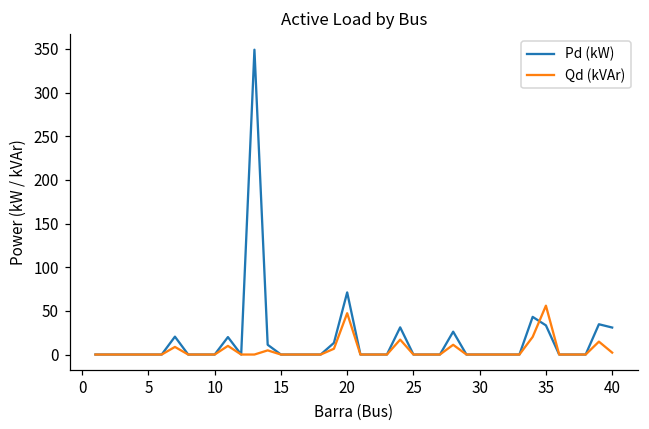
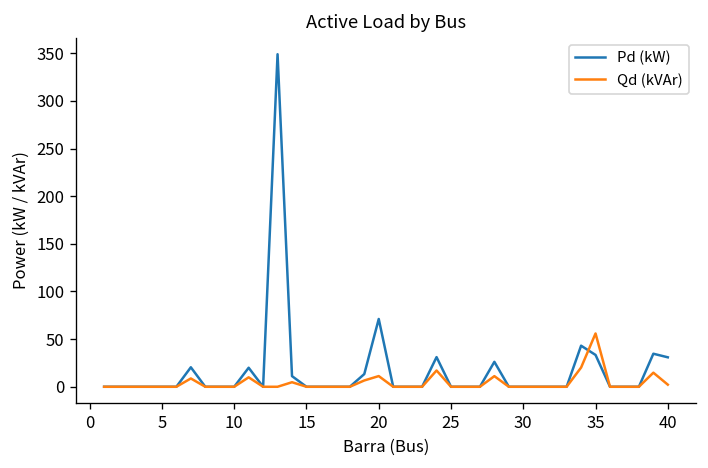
  {
    "Pd (kW)": {
      "20": 70,
      "35": 30,
      "40": 30
    },
    "Qd (kVAr)": {
-     "20": 50,
+     "20": 10,
      "35": 60,
      "40": 0
    }
  }
